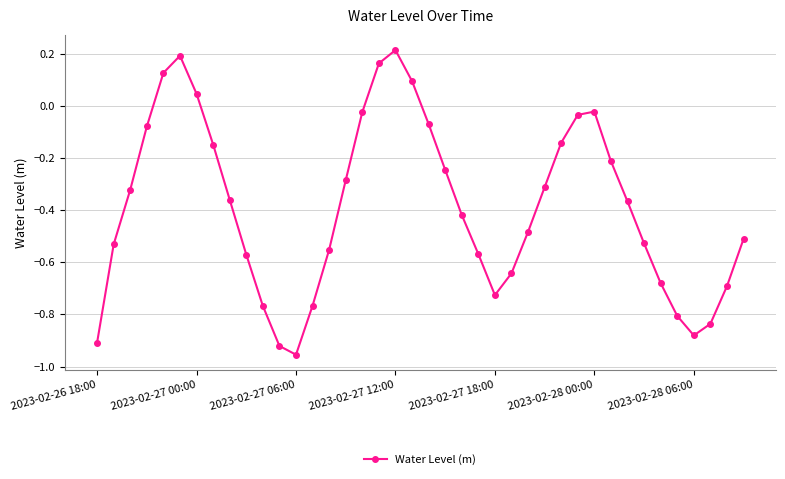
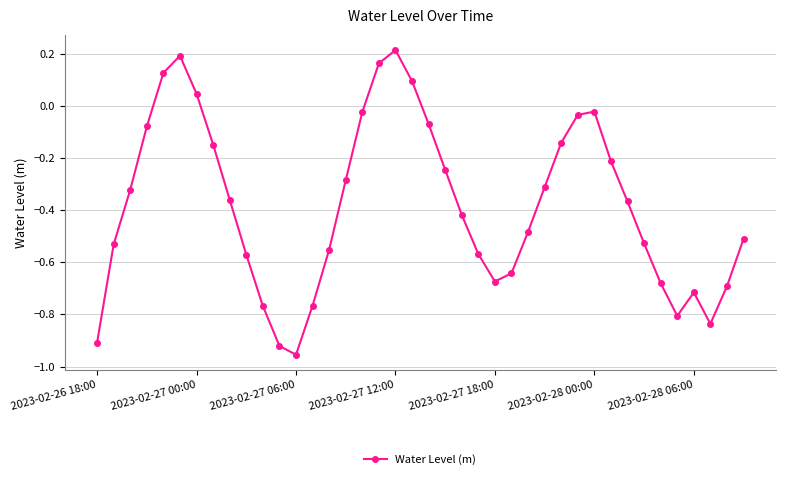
  {
    "2023-02-26 18:00": -0.91,
    "2023-02-27 00:00": 0.05,
    "2023-02-27 06:00": -0.95,
    "2023-02-27 12:00": 0.21,
-   "2023-02-27 18:00": -0.73,
+   "2023-02-27 18:00": -0.67,
    "2023-02-28 00:00": -0.02,
-   "2023-02-28 06:00": -0.88
+   "2023-02-28 06:00": -0.72
  }
